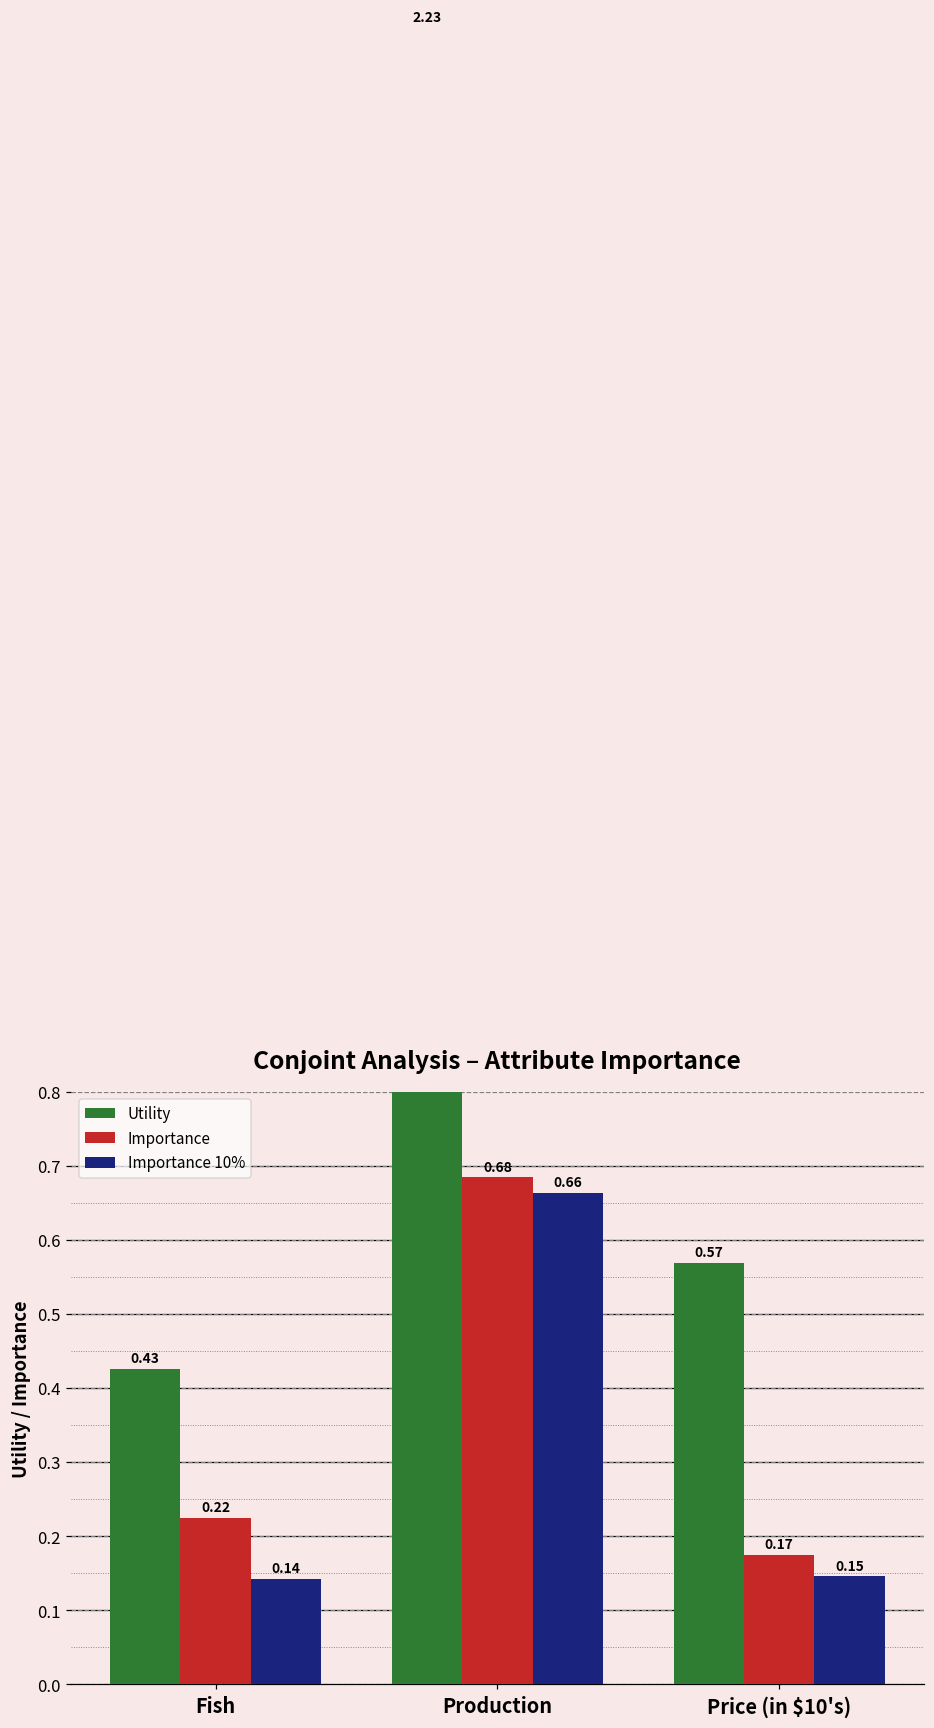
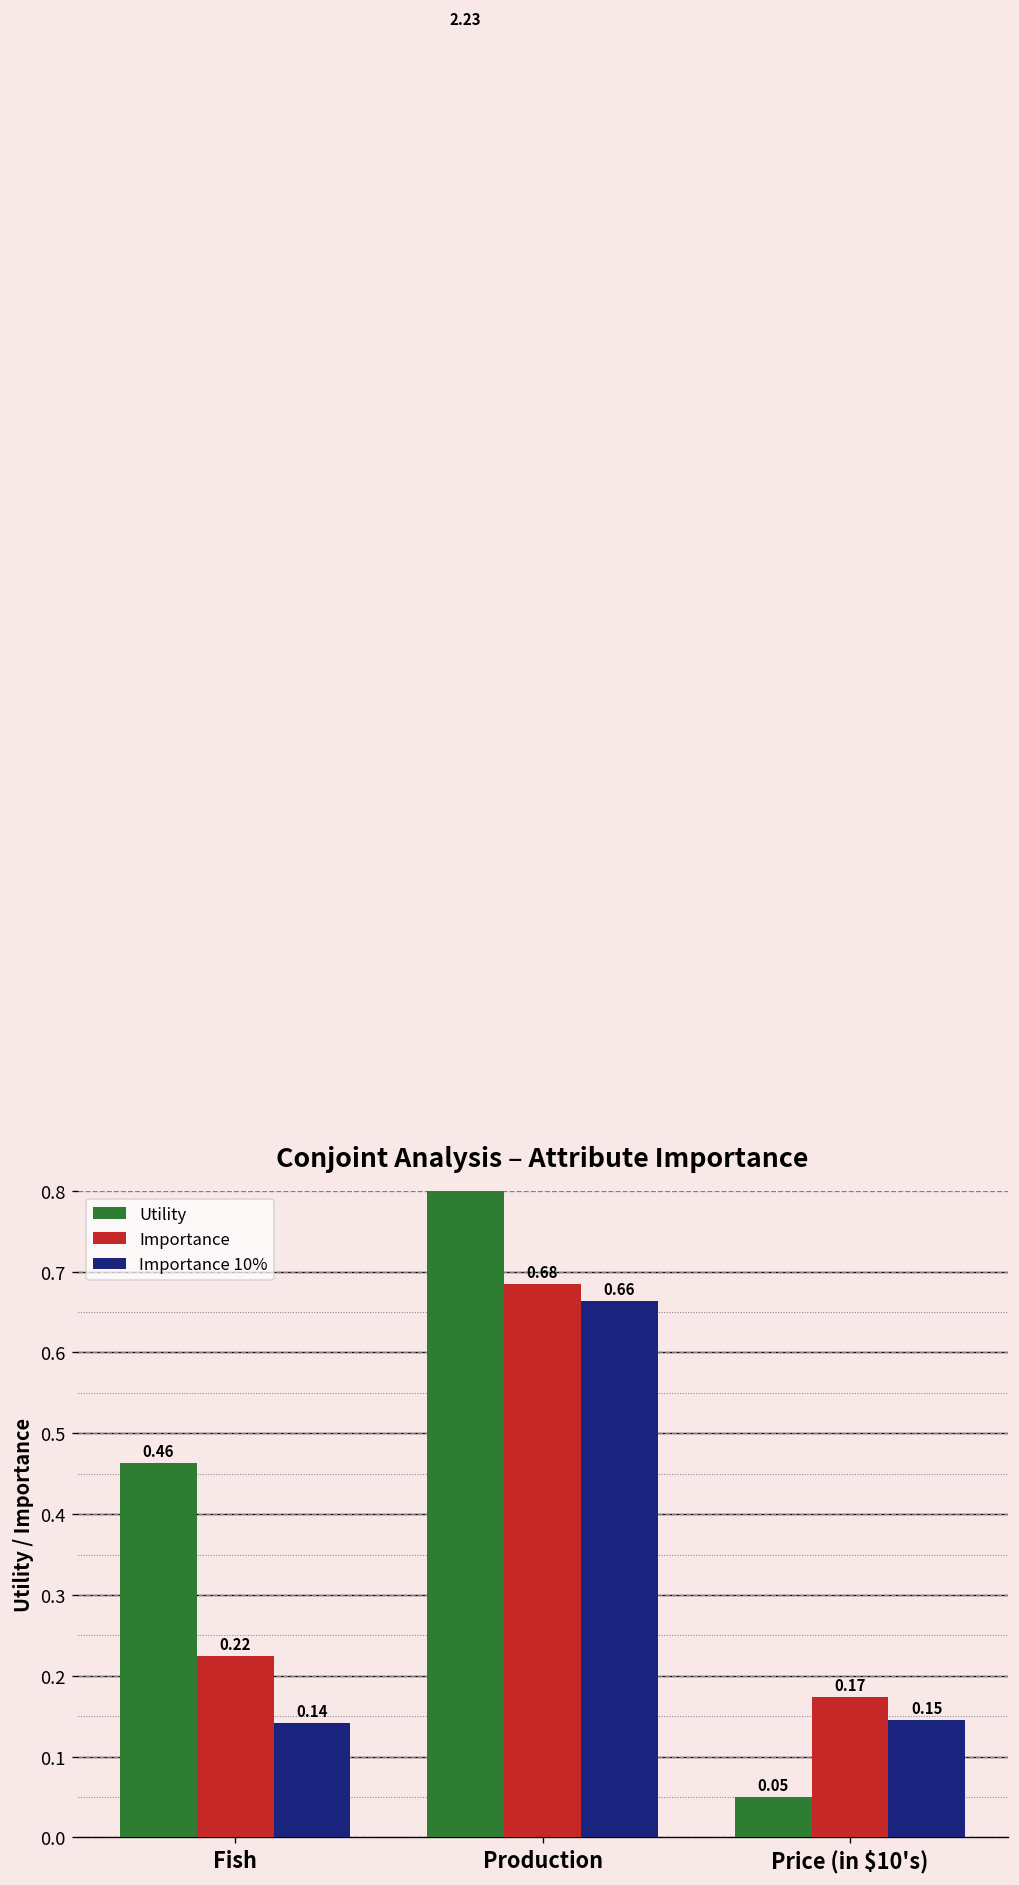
  {
    "Utility": {
-     "Fish": 0.43,
-     "Price (in $10's)": 0.57
+     "Fish": 0.46,
+     "Price (in $10's)": 0.05
    },
    "Importance": {
      "Fish": 0.22,
      "Production": 0.68,
      "Price (in $10's)": 0.17
    },
    "Importance 10%": {
      "Fish": 0.14,
      "Production": 0.66,
      "Price (in $10's)": 0.15
    }
  }
